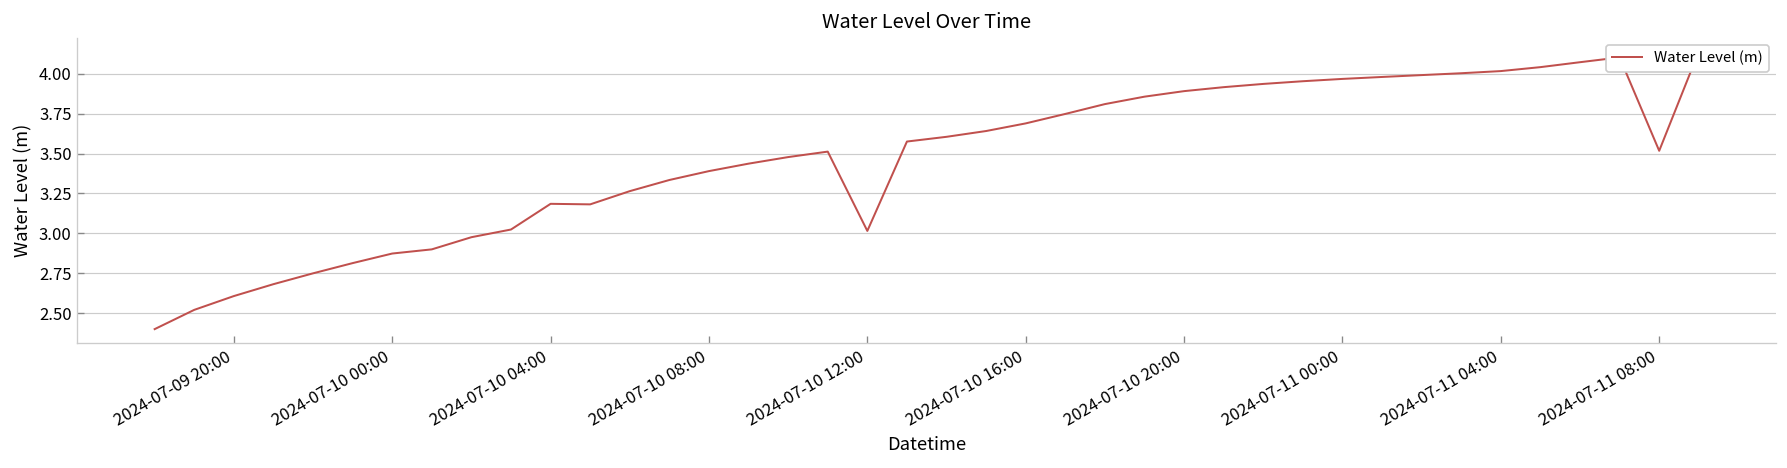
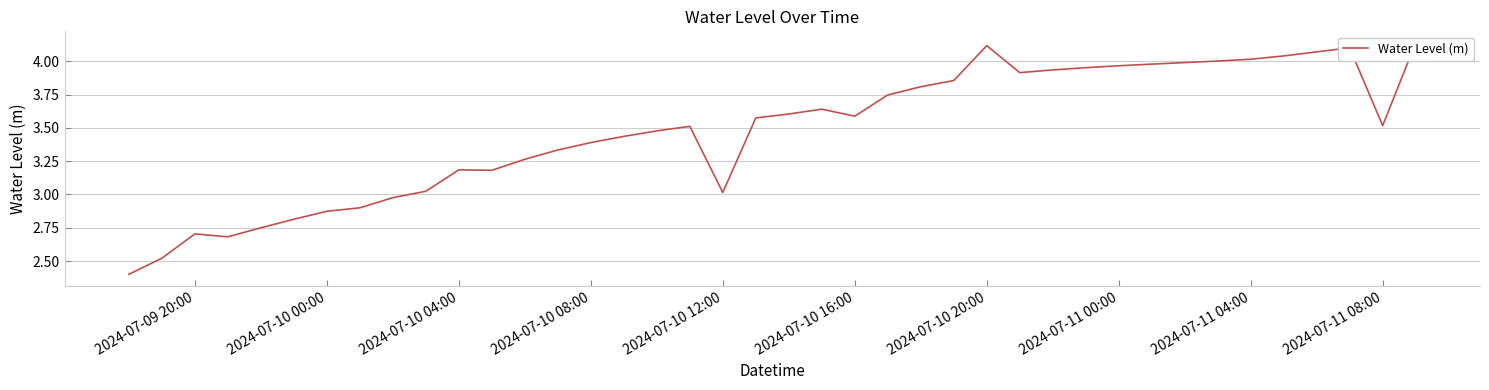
  {
-   "2024-07-09 20:00": 2.61,
+   "2024-07-09 20:00": 2.70,
    "2024-07-10 00:00": 2.87,
    "2024-07-10 04:00": 3.19,
    "2024-07-10 08:00": 3.39,
    "2024-07-10 12:00": 3.02,
-   "2024-07-10 16:00": 3.69,
-   "2024-07-10 20:00": 3.89,
+   "2024-07-10 16:00": 3.59,
+   "2024-07-10 20:00": 4.12,
    "2024-07-11 00:00": 3.97,
    "2024-07-11 04:00": 4.02,
    "2024-07-11 08:00": 3.52
  }
